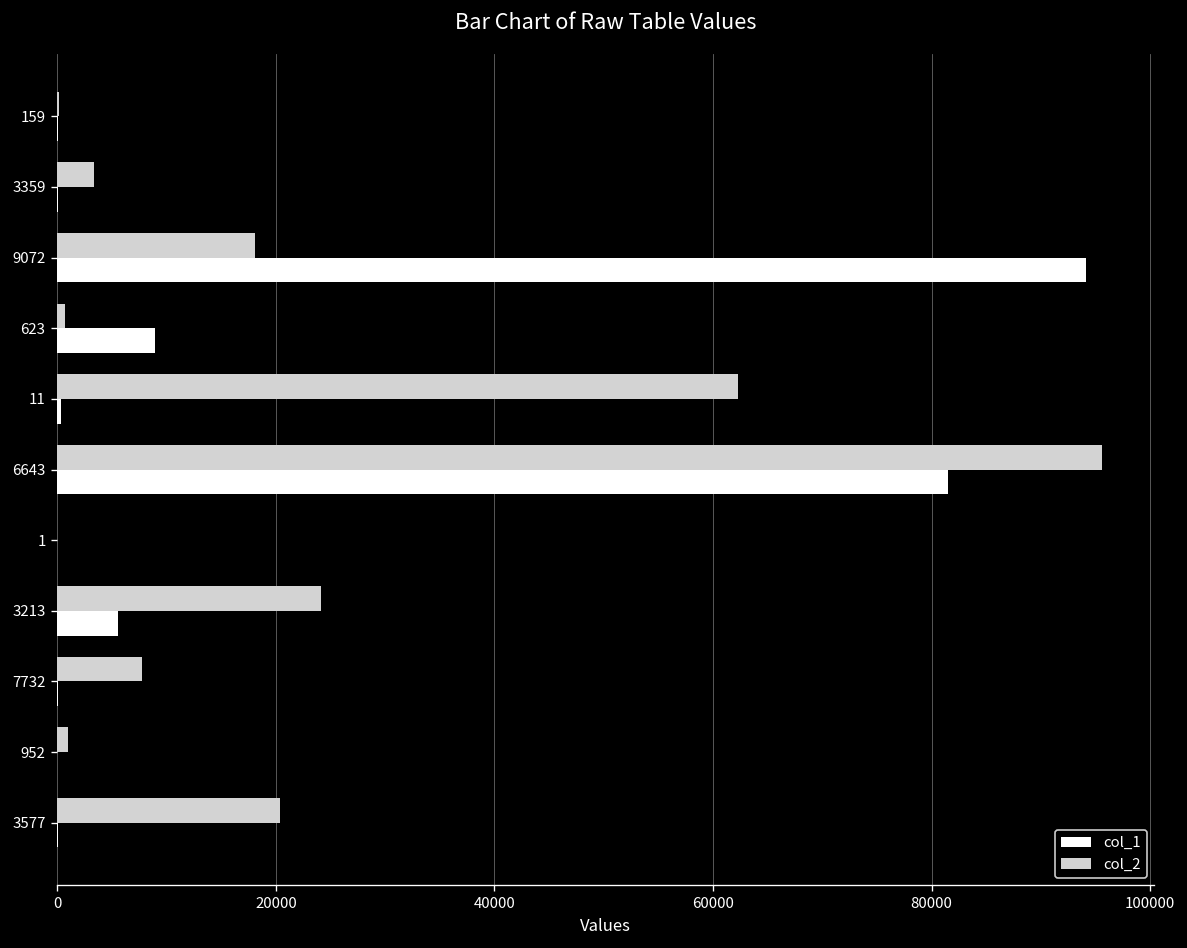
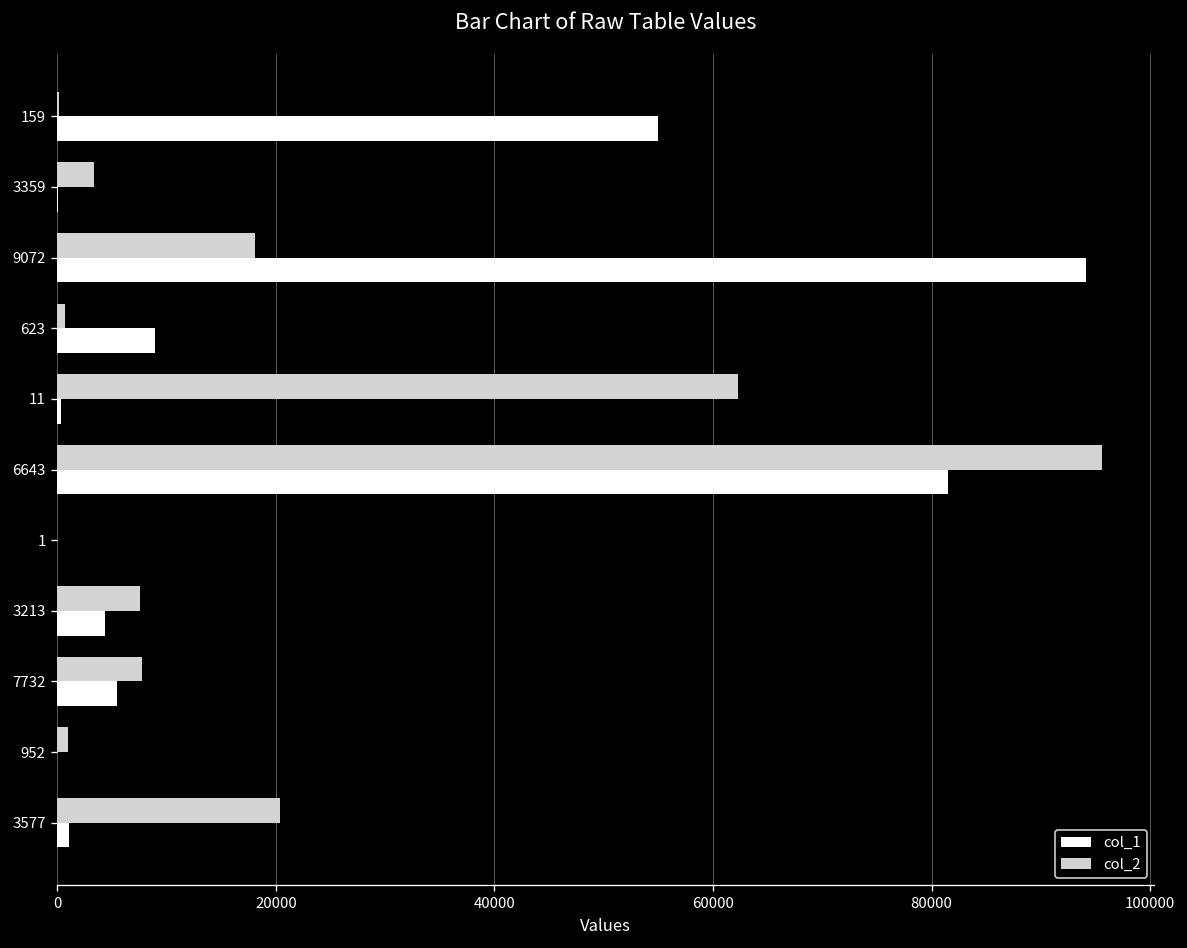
  {
    "col_1": {
-     "159": 0,
+     "159": 55000,
      "9072": 94000,
      "623": 9000,
      "11": 0,
      "6643": 81000,
-     "3213": 6000,
-     "7732": 0,
-     "3577": 0
+     "3213": 4000,
+     "7732": 5000,
+     "3577": 1000
    },
    "col_2": {
      "3359": 3000,
      "9072": 18000,
      "623": 1000,
      "11": 62000,
      "6643": 96000,
-     "3213": 24000,
+     "3213": 8000,
      "7732": 8000,
      "952": 1000,
      "3577": 20000
    }
  }
